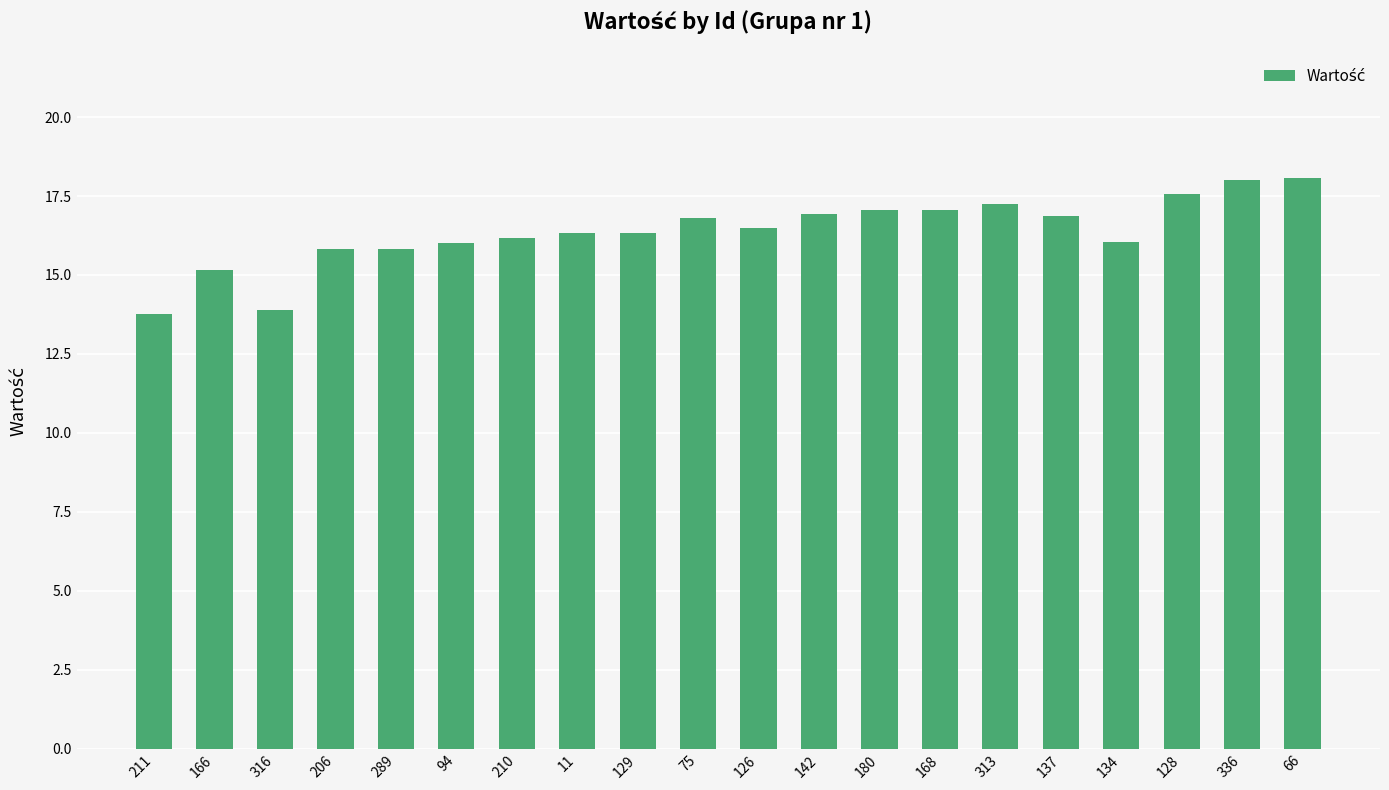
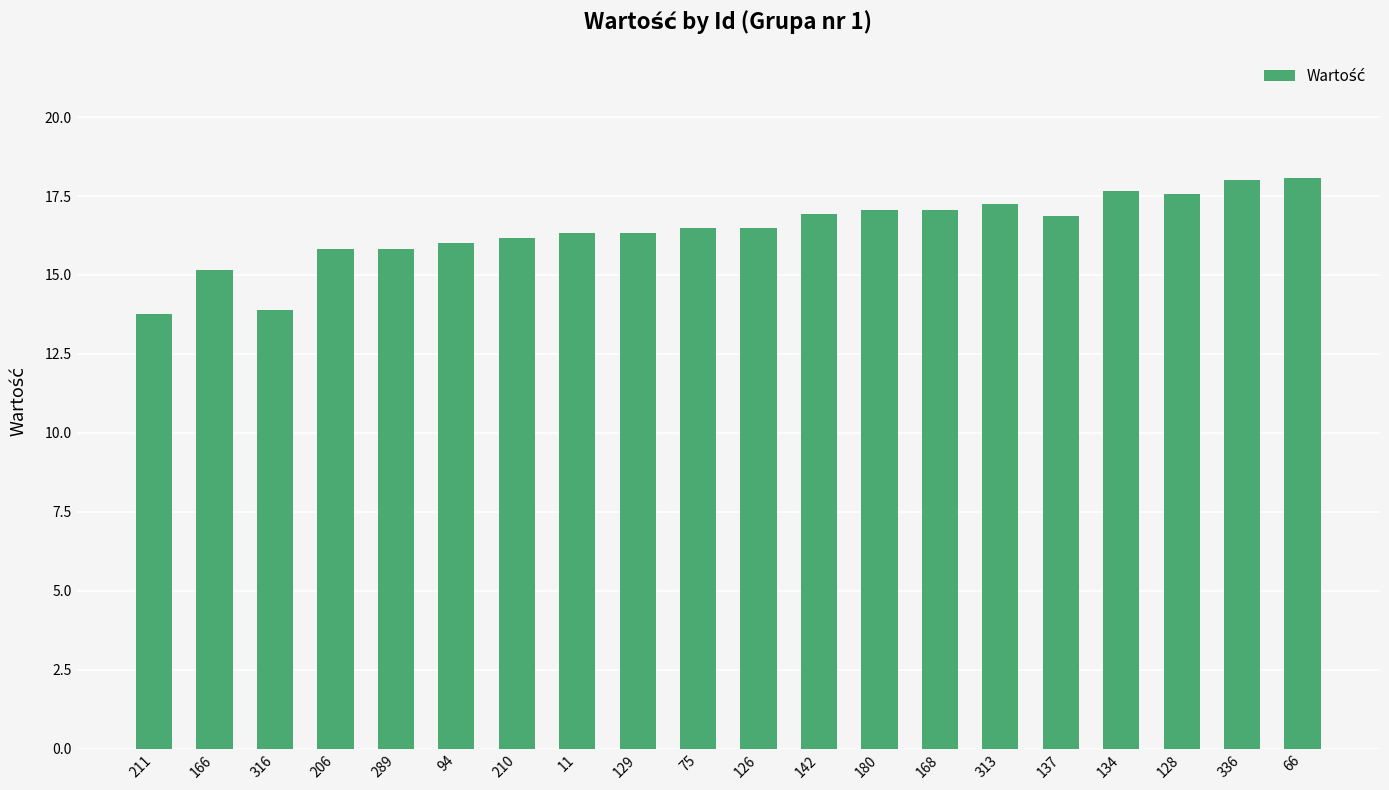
  {
    "211": 13.8,
    "166": 15.2,
    "316": 13.9,
    "206": 15.8,
    "289": 15.8,
    "94": 16.0,
    "210": 16.2,
    "11": 16.3,
    "129": 16.3,
-   "75": 16.8,
+   "75": 16.5,
    "126": 16.5,
    "142": 16.9,
    "180": 17.1,
    "168": 17.1,
    "313": 17.3,
    "137": 16.9,
-   "134": 16.1,
+   "134": 17.7,
    "128": 17.6,
    "336": 18.0,
    "66": 18.1
  }
